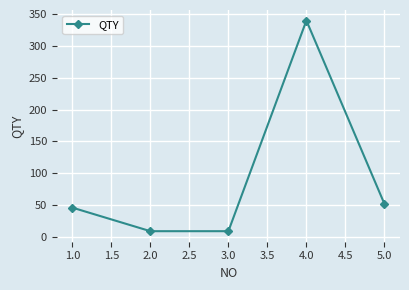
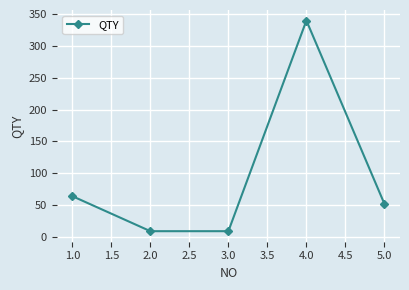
  {
-   "1.0": 50,
+   "1.0": 60,
    "2.0": 10,
    "3.0": 10,
    "4.0": 340,
    "5.0": 50
  }
